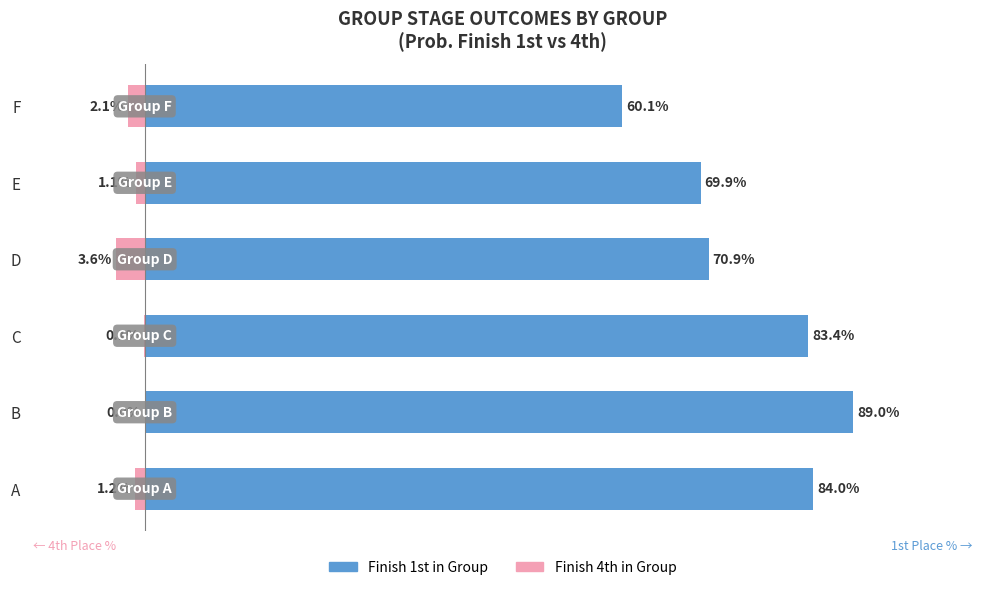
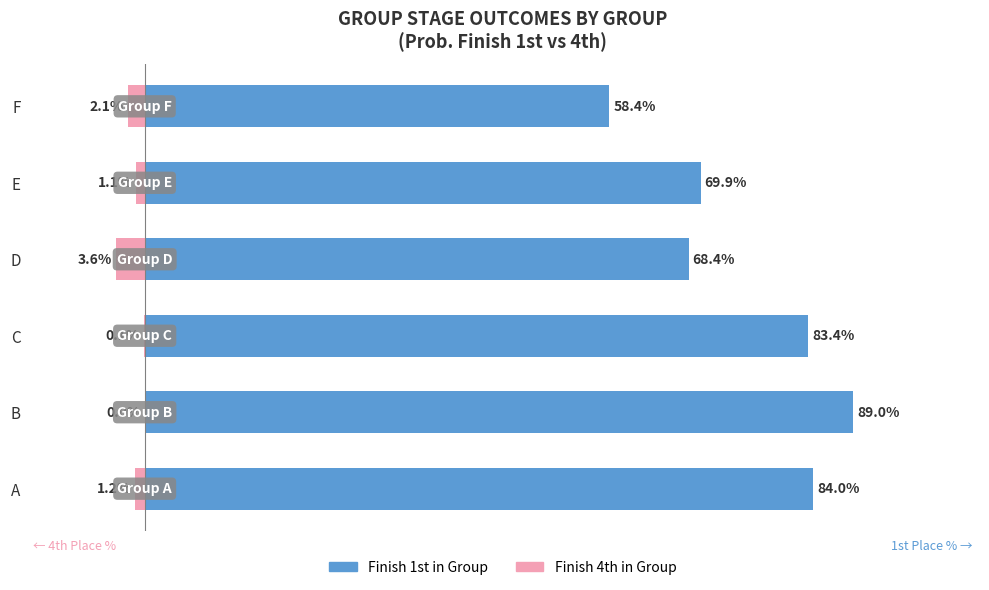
  {
    "Finish 1st in Group": {
-     "F": "60.1%",
+     "F": "58.4%",
      "E": "69.9%",
-     "D": "70.9%",
+     "D": "68.4%",
      "C": "83.4%",
      "B": "89.0%",
      "A": "84.0%"
    }
  }
